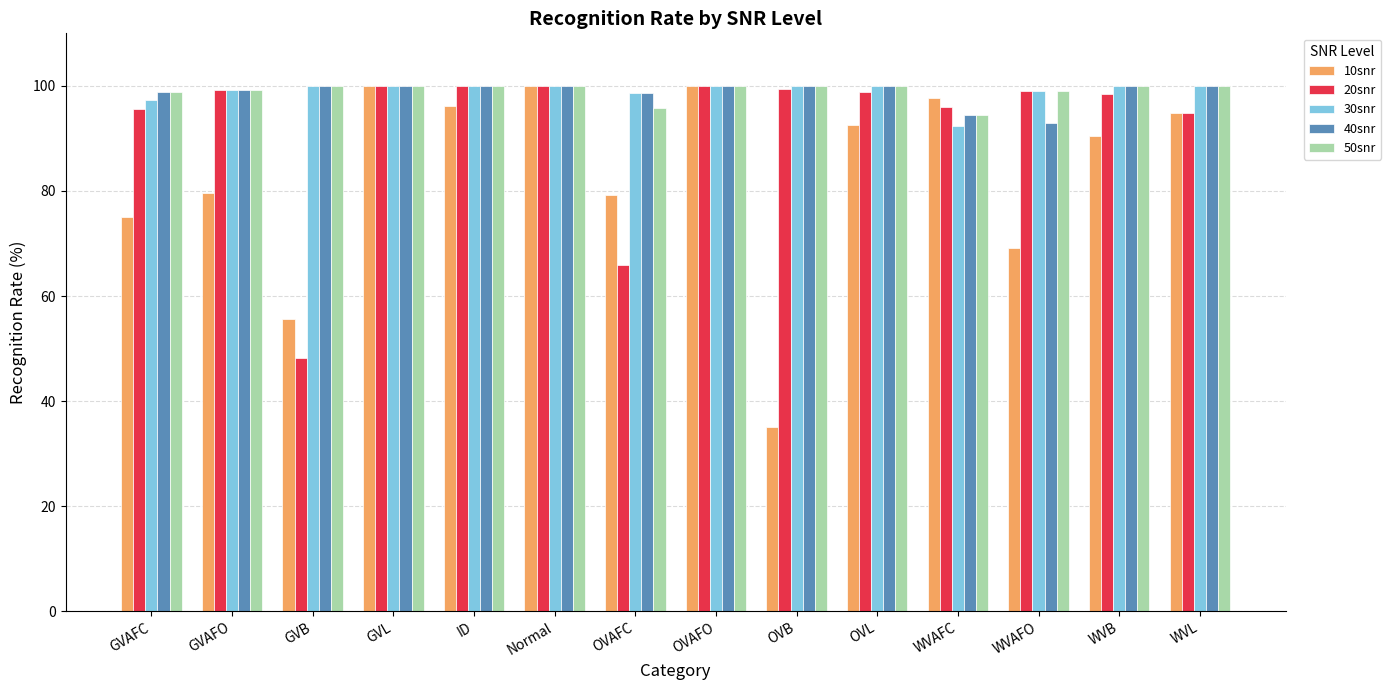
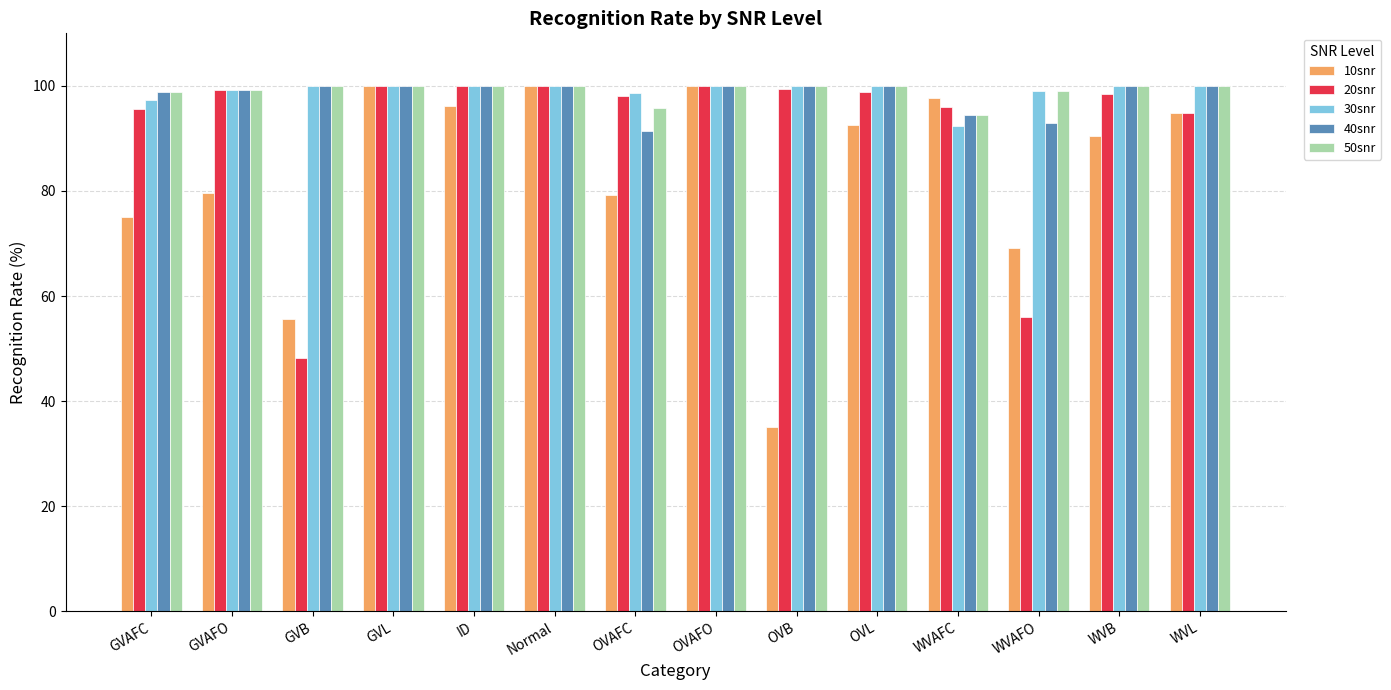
  {
    "10snr": {
      "GVAFC": 75,
      "GVAFO": 80,
      "GVB": 56,
      "GVL": 100,
      "ID": 96,
      "Normal": 100,
      "OVAFC": 79,
      "OVAFO": 100,
      "OVB": 35,
      "OVL": 93,
      "WVAFC": 98,
      "WVAFO": 69,
      "WVB": 91,
      "WVL": 95
    },
    "20snr": {
      "GVAFC": 96,
      "GVAFO": 99,
      "GVB": 48,
      "GVL": 100,
      "ID": 100,
      "Normal": 100,
-     "OVAFC": 66,
+     "OVAFC": 98,
      "OVAFO": 100,
      "OVB": 100,
      "OVL": 99,
      "WVAFC": 96,
-     "WVAFO": 99,
+     "WVAFO": 56,
      "WVB": 99,
      "WVL": 95
    },
    "30snr": {
      "GVAFC": 97,
      "GVAFO": 99,
      "GVB": 100,
      "GVL": 100,
      "ID": 100,
      "Normal": 100,
      "OVAFC": 99,
      "OVAFO": 100,
      "OVB": 100,
      "OVL": 100,
      "WVAFC": 92,
      "WVAFO": 99,
      "WVB": 100,
      "WVL": 100
    },
    "40snr": {
      "GVAFC": 99,
      "GVAFO": 99,
      "GVB": 100,
      "GVL": 100,
      "ID": 100,
      "Normal": 100,
-     "OVAFC": 99,
+     "OVAFC": 92,
      "OVAFO": 100,
      "OVB": 100,
      "OVL": 100,
      "WVAFC": 94,
      "WVAFO": 93,
      "WVB": 100,
      "WVL": 100
    },
    "50snr": {
      "GVAFC": 99,
      "GVAFO": 99,
      "GVB": 100,
      "GVL": 100,
      "ID": 100,
      "Normal": 100,
      "OVAFC": 96,
      "OVAFO": 100,
      "OVB": 100,
      "OVL": 100,
      "WVAFC": 94,
      "WVAFO": 99,
      "WVB": 100,
      "WVL": 100
    }
  }
